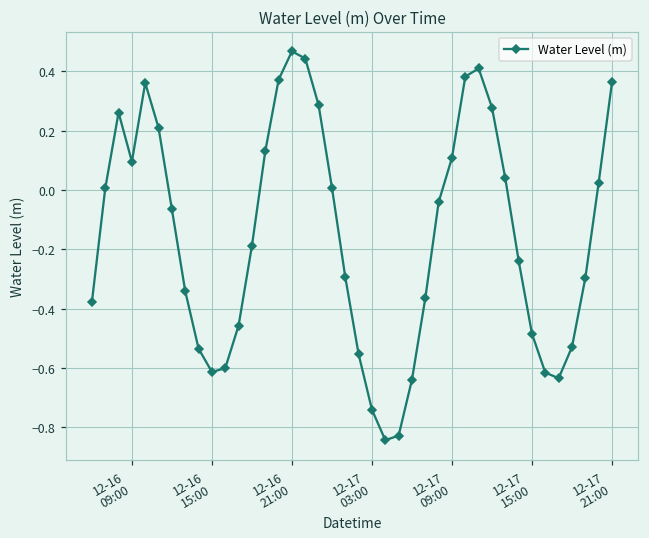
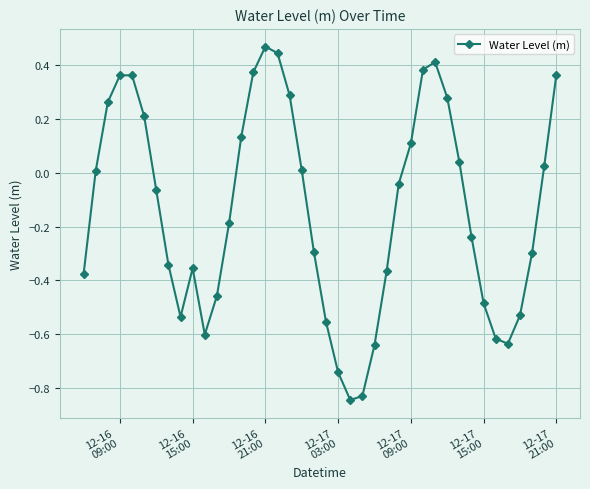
  {
-   "12-16 09:00": 0.10,
-   "12-16 15:00": -0.61,
+   "12-16 09:00": 0.36,
+   "12-16 15:00": -0.35,
    "12-16 21:00": 0.47,
    "12-17 03:00": -0.74,
    "12-17 09:00": 0.11,
    "12-17 15:00": -0.48,
    "12-17 21:00": 0.36
  }
